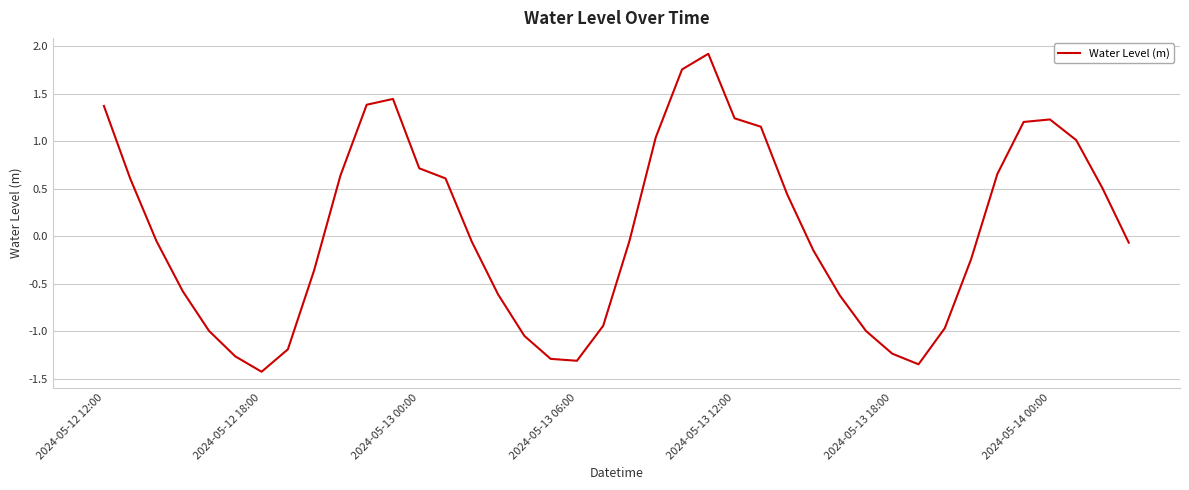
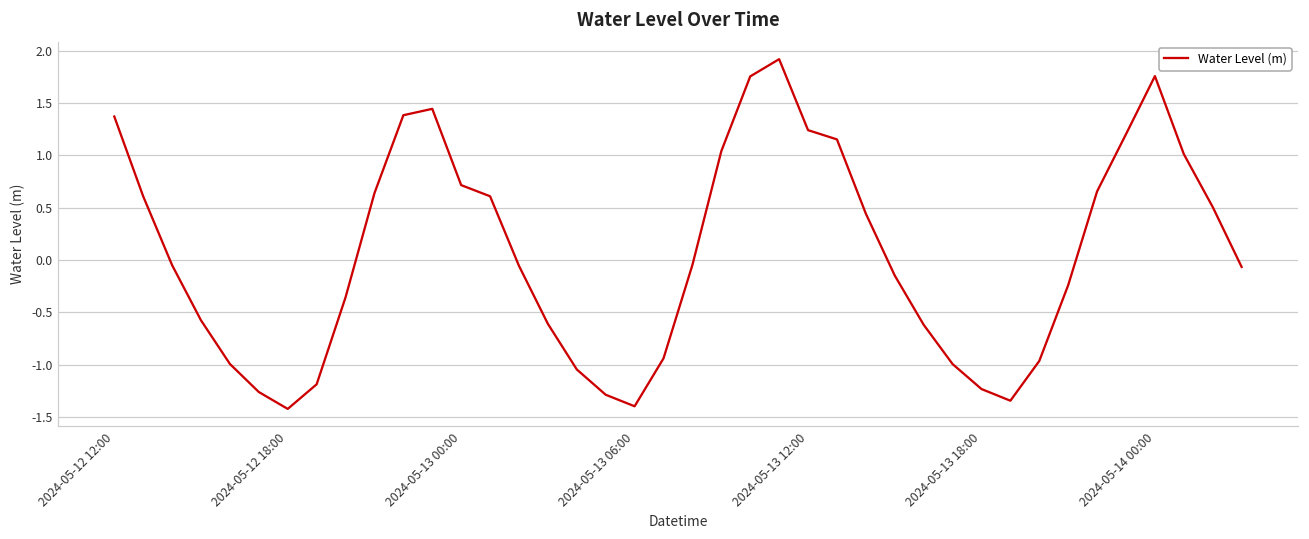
  {
    "2024-05-12 12:00": 1.4,
    "2024-05-12 18:00": -1.4,
    "2024-05-13 00:00": 0.7,
-   "2024-05-13 06:00": -1.3,
+   "2024-05-13 06:00": -1.4,
    "2024-05-13 12:00": 1.2,
    "2024-05-13 18:00": -1.2,
-   "2024-05-14 00:00": 1.2
+   "2024-05-14 00:00": 1.8
  }
